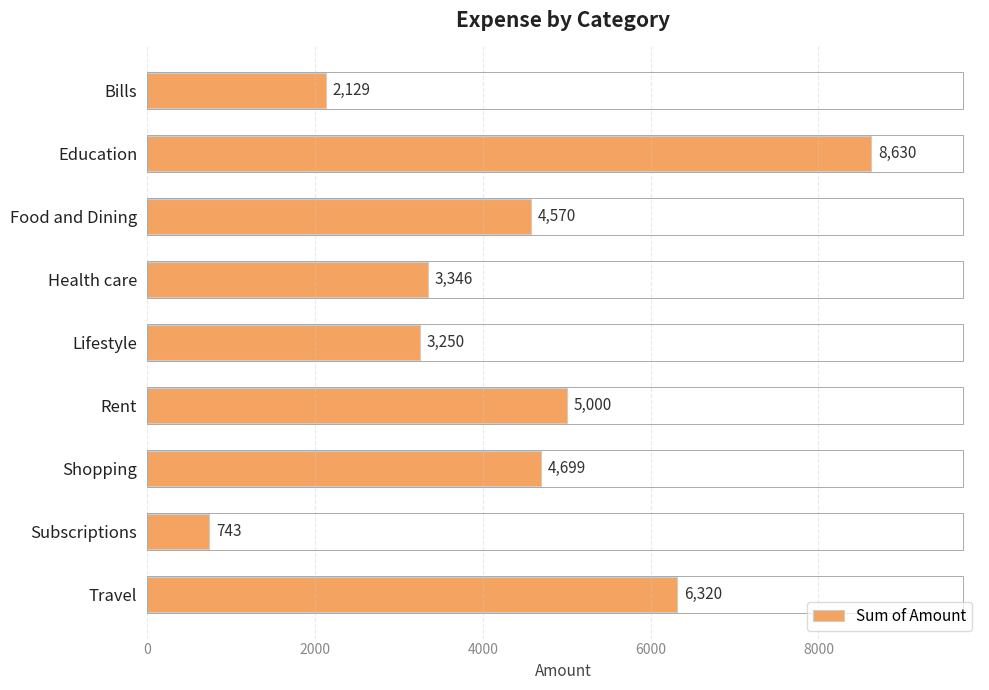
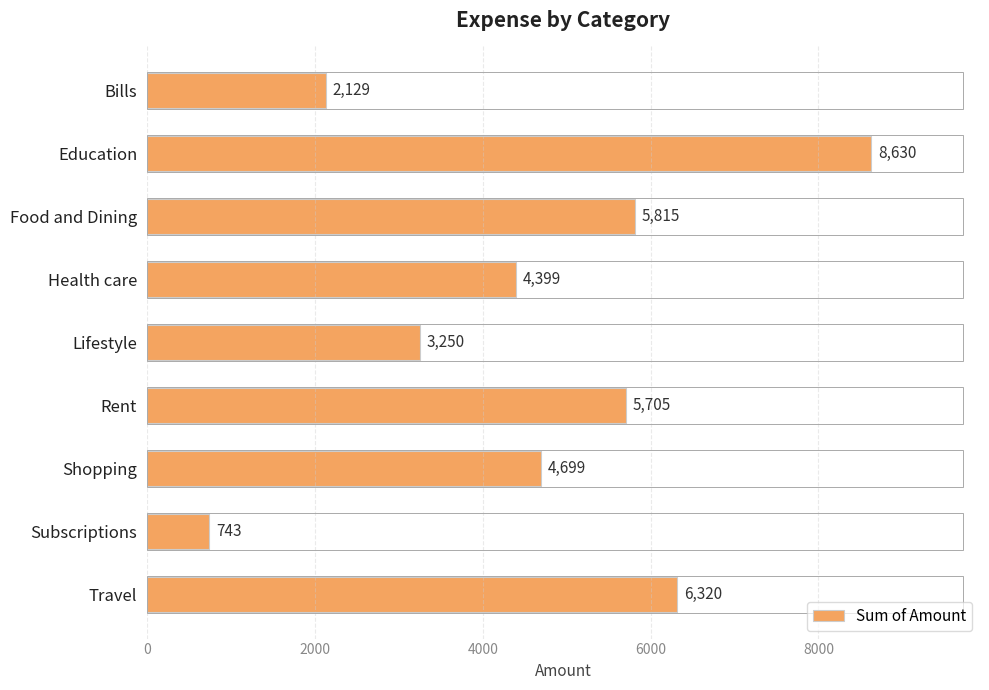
  {
    "Bills": "2,129",
    "Education": "8,630",
-   "Food and Dining": "4,570",
-   "Health care": "3,346",
+   "Food and Dining": "5,815",
+   "Health care": "4,399",
    "Lifestyle": "3,250",
-   "Rent": "5,000",
+   "Rent": "5,705",
    "Shopping": "4,699",
    "Subscriptions": "743",
    "Travel": "6,320"
  }
